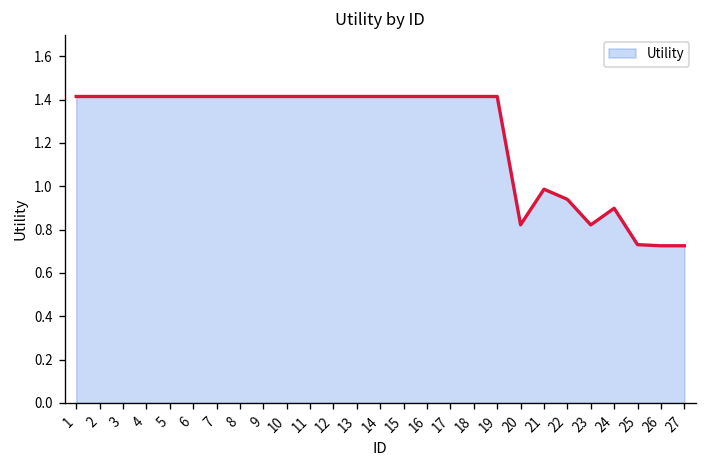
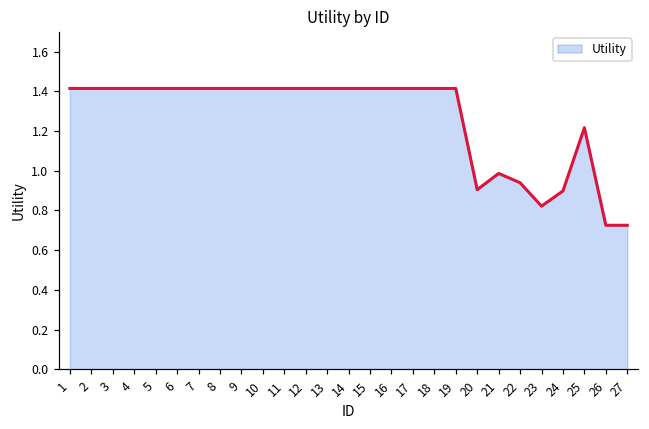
  {
    "1": 1.41,
    "2": 1.41,
    "3": 1.41,
    "4": 1.41,
    "5": 1.41,
    "6": 1.41,
    "7": 1.41,
    "8": 1.41,
    "9": 1.41,
    "10": 1.41,
    "11": 1.41,
    "12": 1.41,
    "13": 1.41,
    "14": 1.41,
    "15": 1.41,
    "16": 1.41,
    "17": 1.41,
    "18": 1.41,
    "19": 1.41,
-   "20": 0.82,
+   "20": 0.90,
    "21": 0.99,
    "22": 0.94,
    "23": 0.82,
    "24": 0.90,
-   "25": 0.73,
+   "25": 1.22,
    "26": 0.73,
    "27": 0.73
  }
